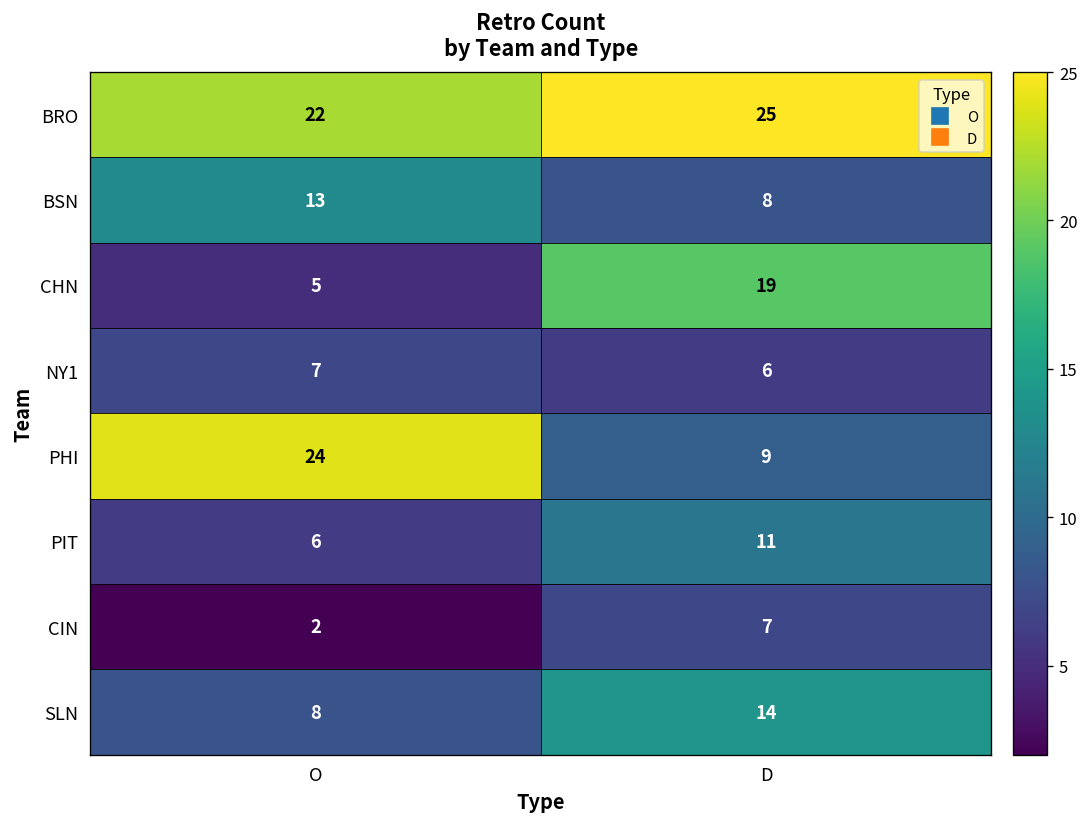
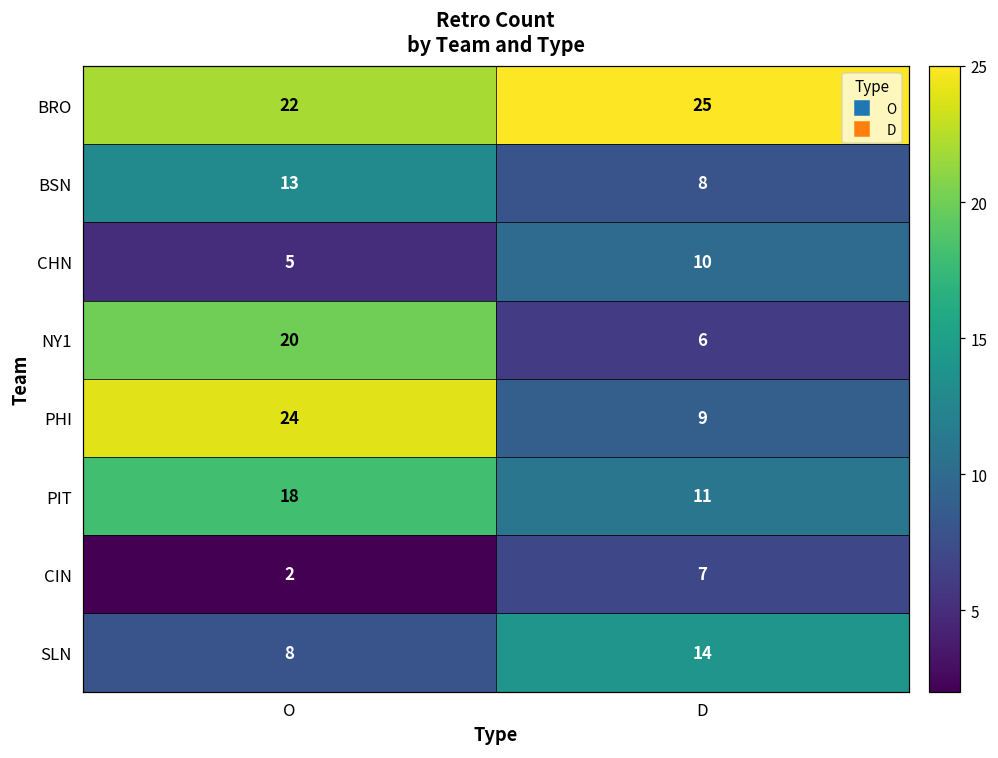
  {
    "BRO": {
      "O": 22,
      "D": 25
    },
    "BSN": {
      "O": 13,
      "D": 8
    },
    "CHN": {
      "O": 5,
-     "D": 19
+     "D": 10
    },
    "NY1": {
-     "O": 7,
+     "O": 20,
      "D": 6
    },
    "PHI": {
      "O": 24,
      "D": 9
    },
    "PIT": {
-     "O": 6,
+     "O": 18,
      "D": 11
    },
    "CIN": {
      "O": 2,
      "D": 7
    },
    "SLN": {
      "O": 8,
      "D": 14
    }
  }
